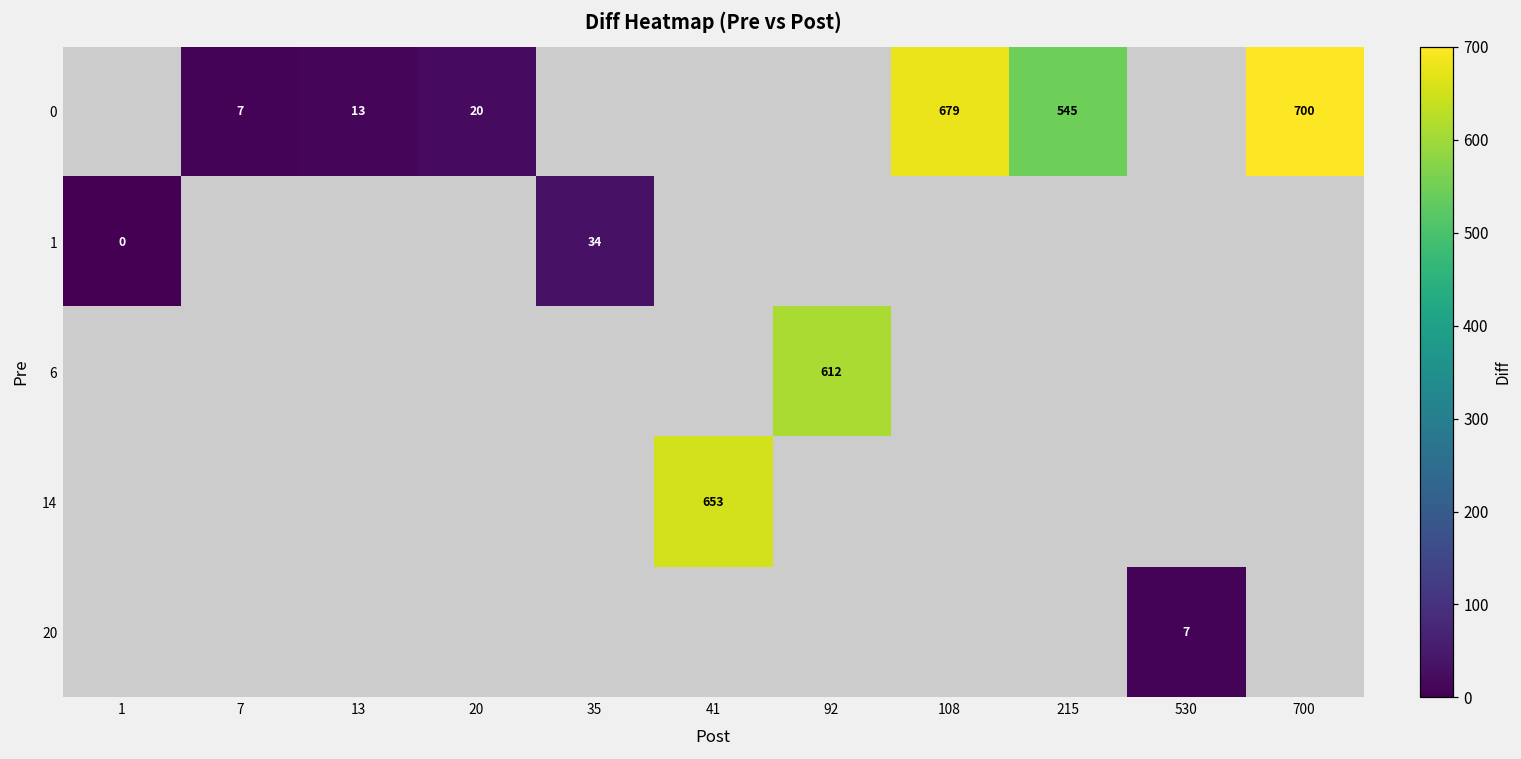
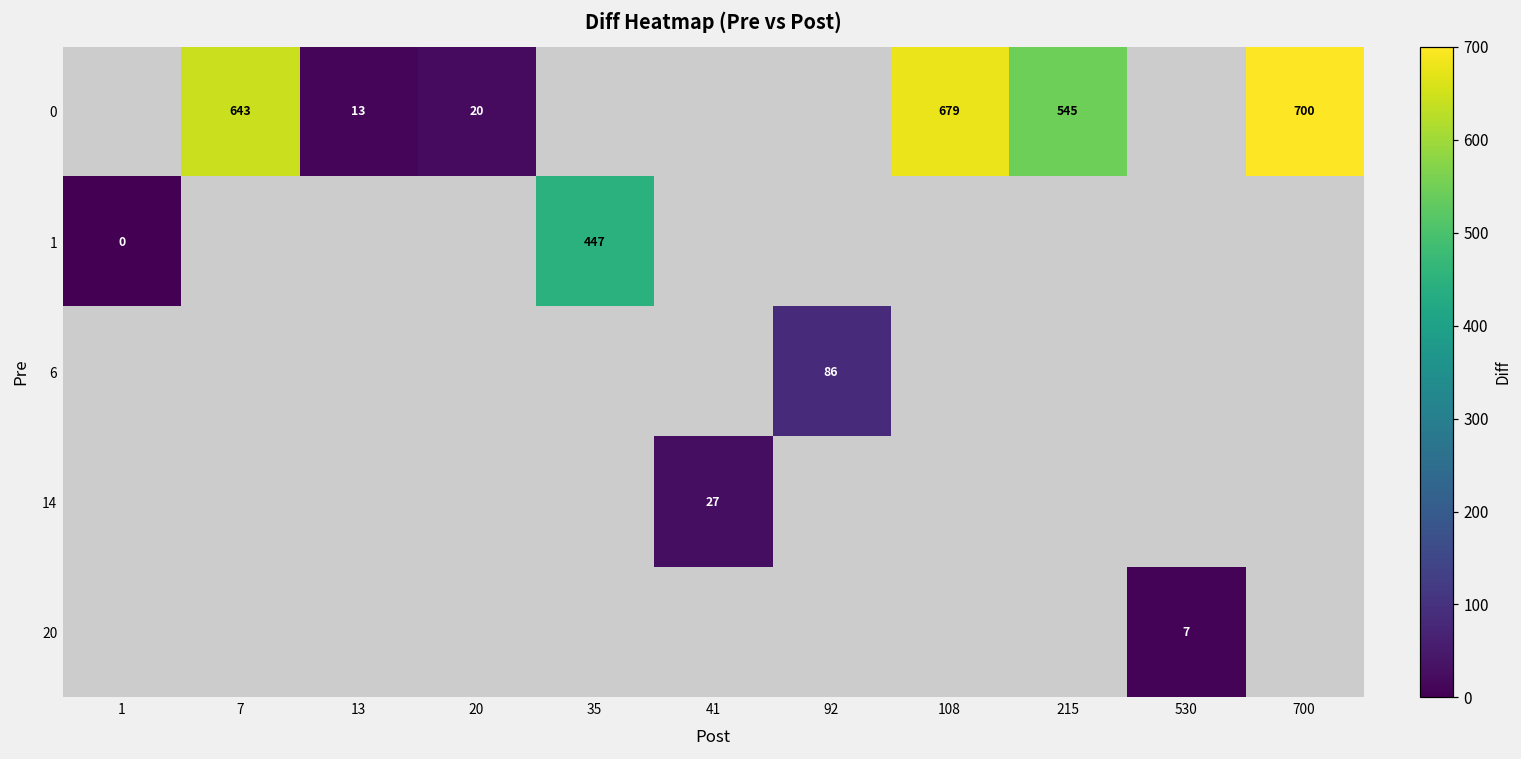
  {
    "0": {
-     "7": 7,
+     "7": 643,
      "13": 13,
      "20": 20,
      "108": 679,
      "215": 545,
      "700": 700
    },
    "1": {
      "1": 0,
-     "35": 34
+     "35": 447
    },
    "6": {
-     "92": 612
+     "92": 86
    },
    "14": {
-     "41": 653
+     "41": 27
    },
    "20": {
      "530": 7
    }
  }
